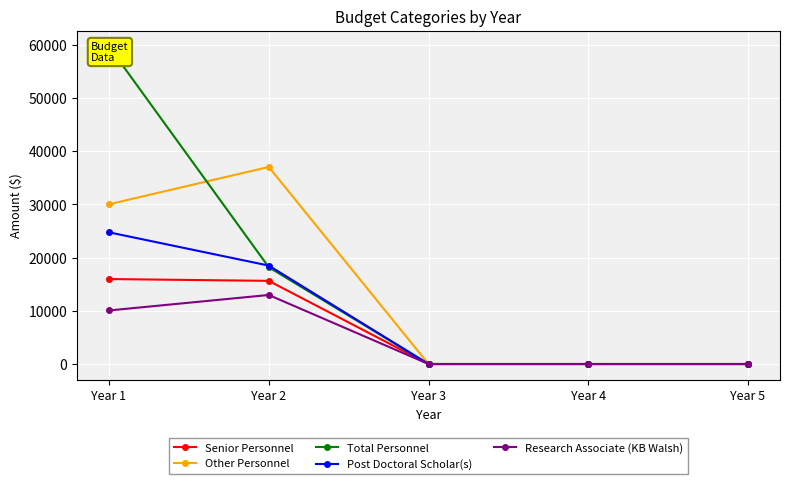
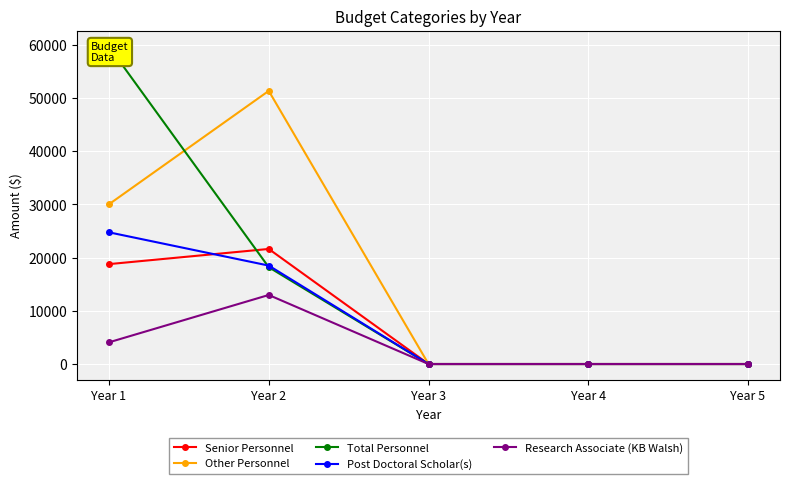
  {
    "Senior Personnel": {
-     "Year 1": 16000,
-     "Year 2": 16000
+     "Year 1": 19000,
+     "Year 2": 22000
    },
    "Other Personnel": {
      "Year 1": 30000,
-     "Year 2": 37000
+     "Year 2": 51000
    },
    "Post Doctoral Scholar(s)": {
      "Year 1": 25000
    },
    "Research Associate (KB Walsh)": {
-     "Year 1": 10000,
+     "Year 1": 4000,
      "Year 2": 13000
    }
  }
